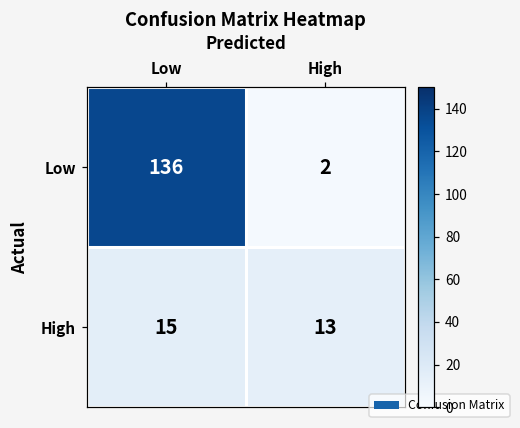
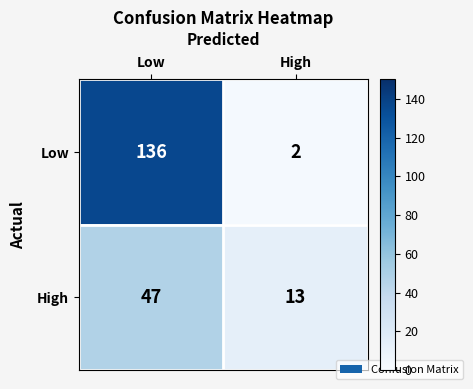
  {
    "Low": {
      "Low": 136,
      "High": 2
    },
    "High": {
-     "Low": 15,
+     "Low": 47,
      "High": 13
    }
  }
